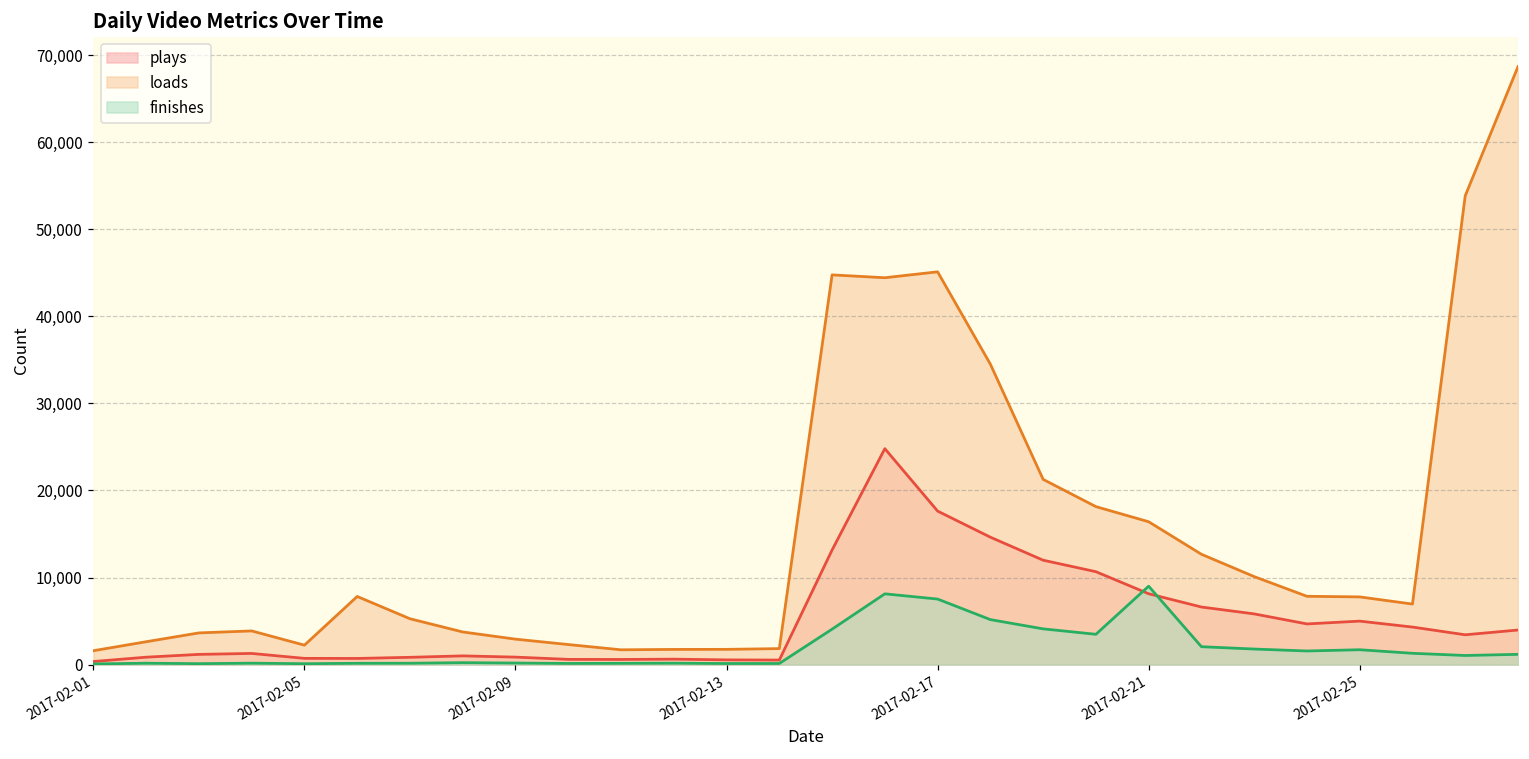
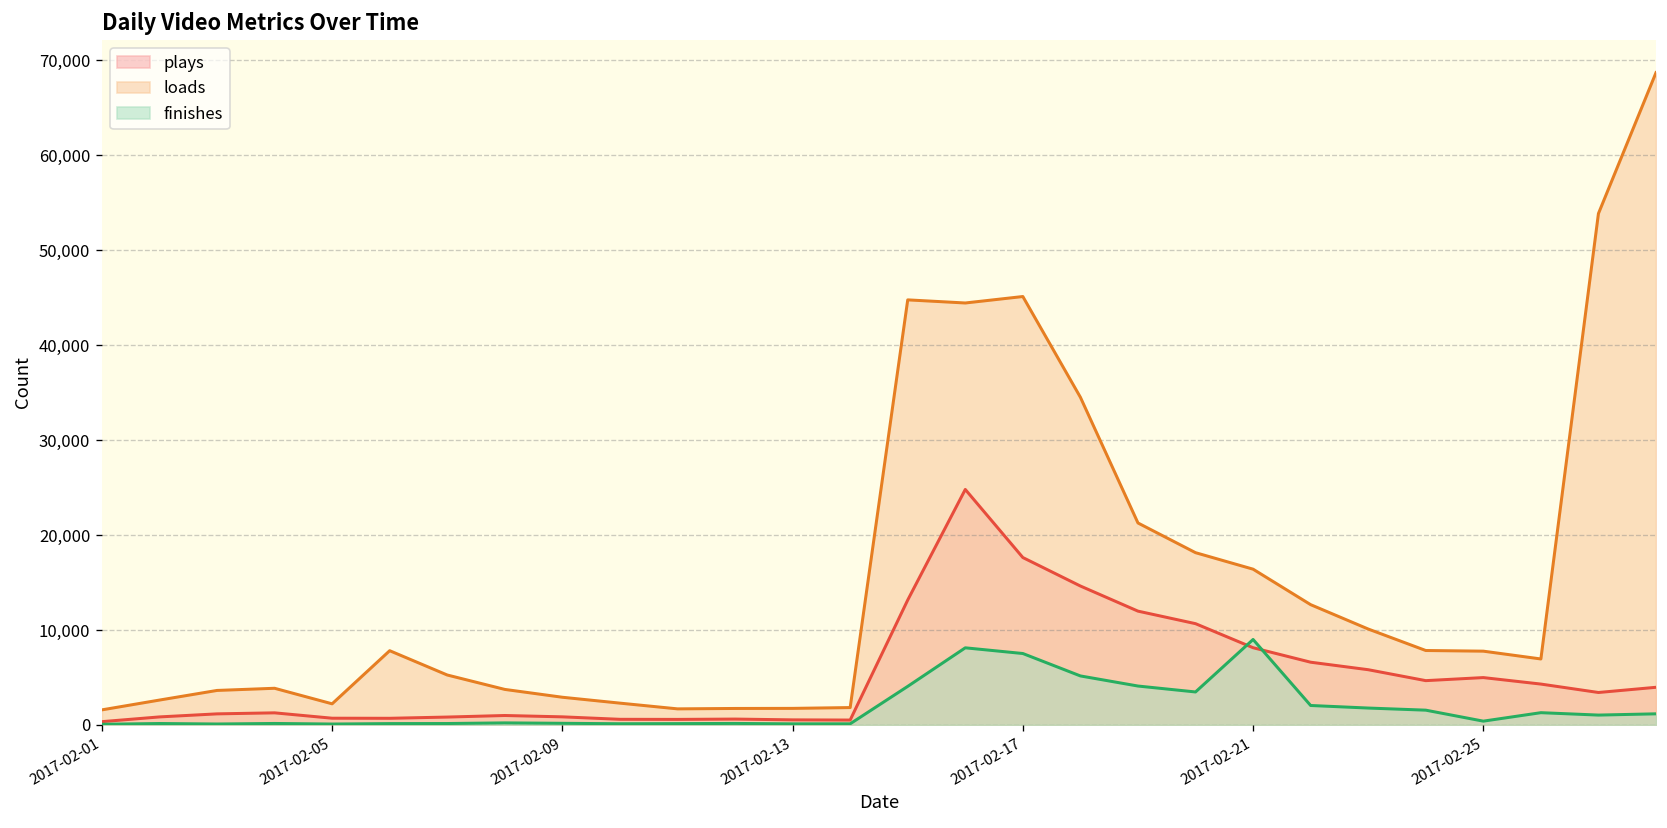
  {
    "finishes": {
      "2017-02-05": "0",
      "2017-02-09": "0",
      "2017-02-13": "0",
      "2017-02-17": "8,000",
      "2017-02-21": "9,000",
-     "2017-02-25": "2,000"
+     "2017-02-25": "0"
    }
  }
